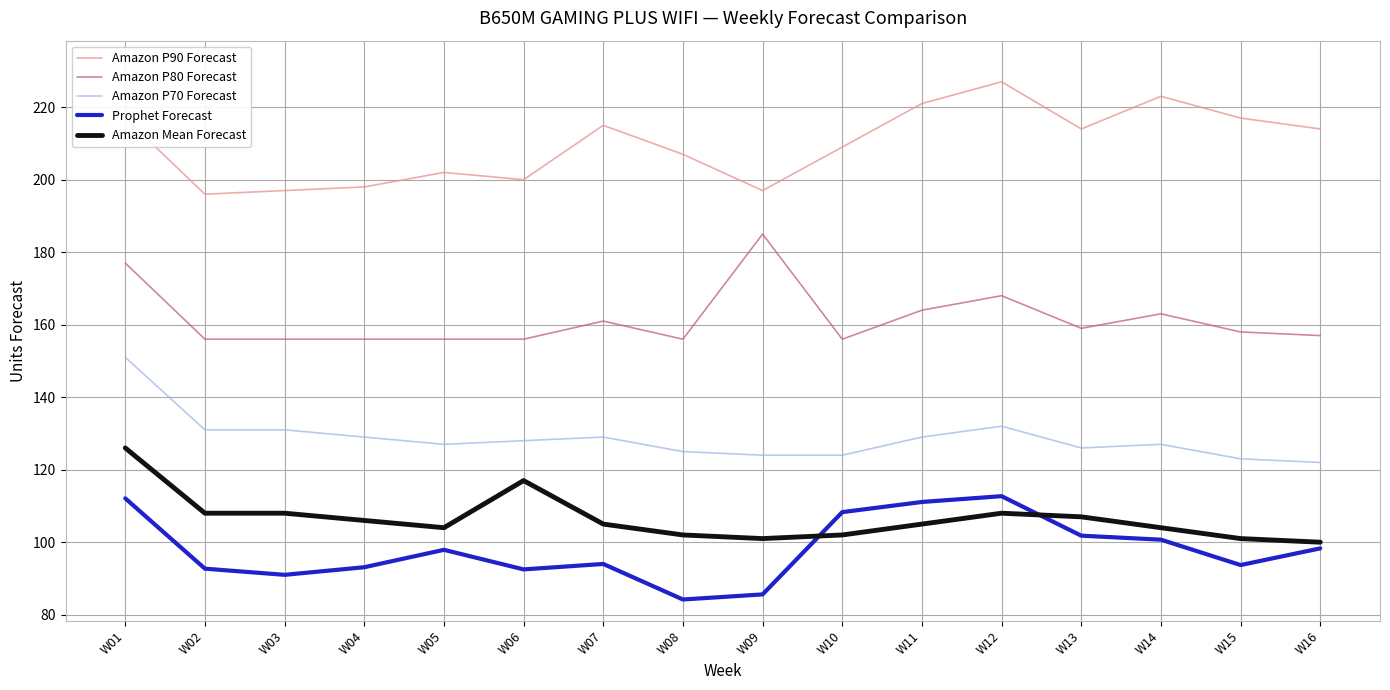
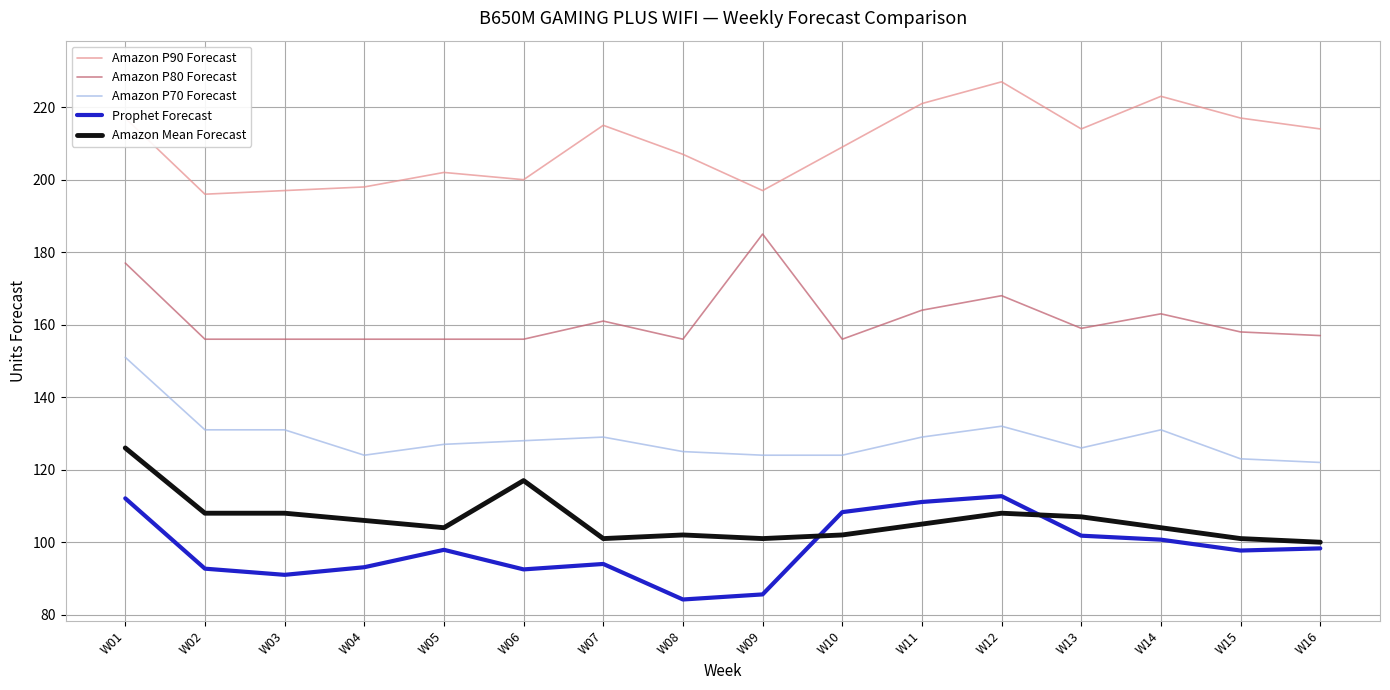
  {
    "Amazon P90 Forecast": {
      "W02": 196,
      "W03": 197,
      "W04": 198,
      "W05": 202,
      "W06": 200,
      "W07": 215,
      "W08": 207,
      "W09": 197,
      "W10": 209,
      "W11": 221,
      "W12": 227,
      "W13": 214,
      "W14": 223,
      "W15": 217,
      "W16": 214
    },
    "Amazon P80 Forecast": {
      "W01": 177,
      "W02": 156,
      "W03": 156,
      "W04": 156,
      "W05": 156,
      "W06": 156,
      "W07": 161,
      "W08": 156,
      "W09": 185,
      "W10": 156,
      "W11": 164,
      "W12": 168,
      "W13": 159,
      "W14": 163,
      "W15": 158,
      "W16": 157
    },
    "Amazon P70 Forecast": {
      "W01": 151,
      "W02": 131,
      "W03": 131,
-     "W04": 129,
+     "W04": 124,
      "W05": 127,
      "W06": 128,
      "W07": 129,
      "W08": 125,
      "W09": 124,
      "W10": 124,
      "W11": 129,
      "W12": 132,
      "W13": 126,
-     "W14": 127,
+     "W14": 131,
      "W15": 123,
      "W16": 122
    },
    "Prophet Forecast": {
      "W01": 112,
      "W02": 93,
      "W03": 91,
      "W04": 93,
      "W05": 98,
      "W06": 93,
      "W07": 94,
      "W08": 84,
      "W09": 86,
      "W10": 108,
      "W11": 111,
      "W12": 113,
      "W13": 102,
      "W14": 101,
-     "W15": 94,
+     "W15": 98,
      "W16": 98
    },
    "Amazon Mean Forecast": {
      "W01": 126,
      "W02": 108,
      "W03": 108,
      "W04": 106,
      "W05": 104,
      "W06": 117,
-     "W07": 105,
+     "W07": 101,
      "W08": 102,
      "W09": 101,
      "W10": 102,
      "W11": 105,
      "W12": 108,
      "W13": 107,
      "W14": 104,
      "W15": 101,
      "W16": 100
    }
  }
